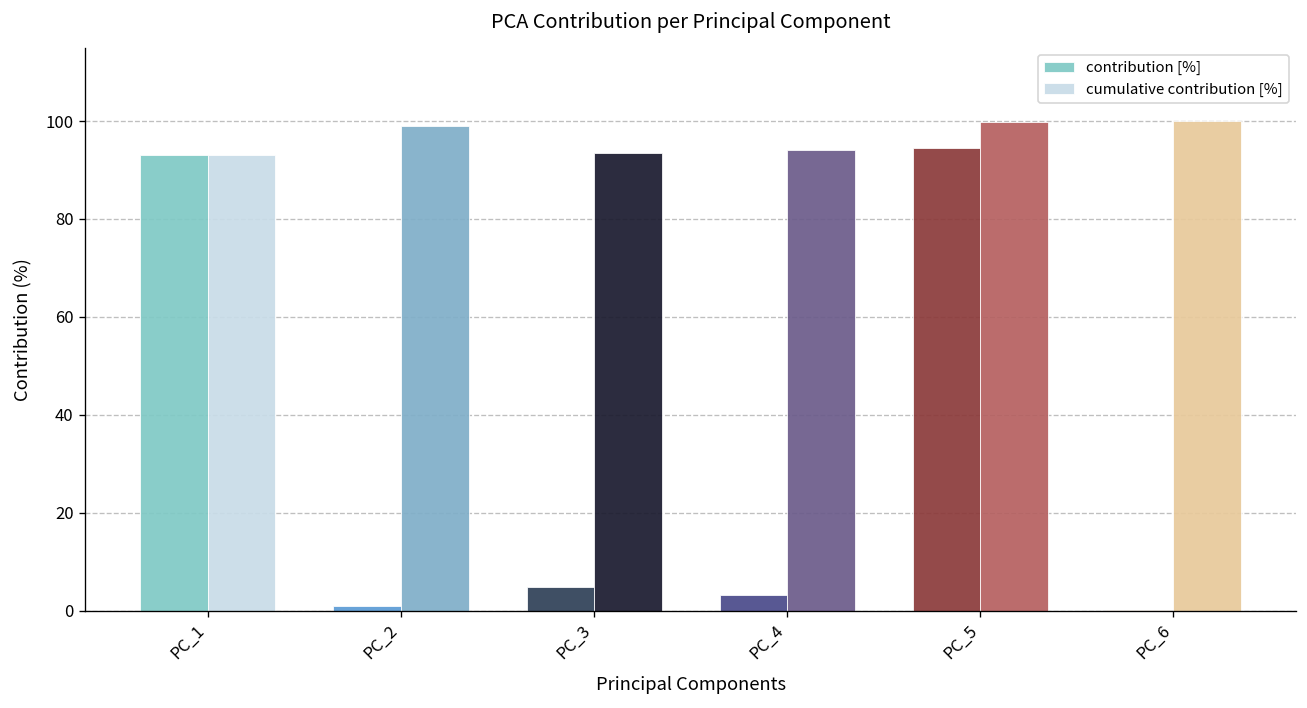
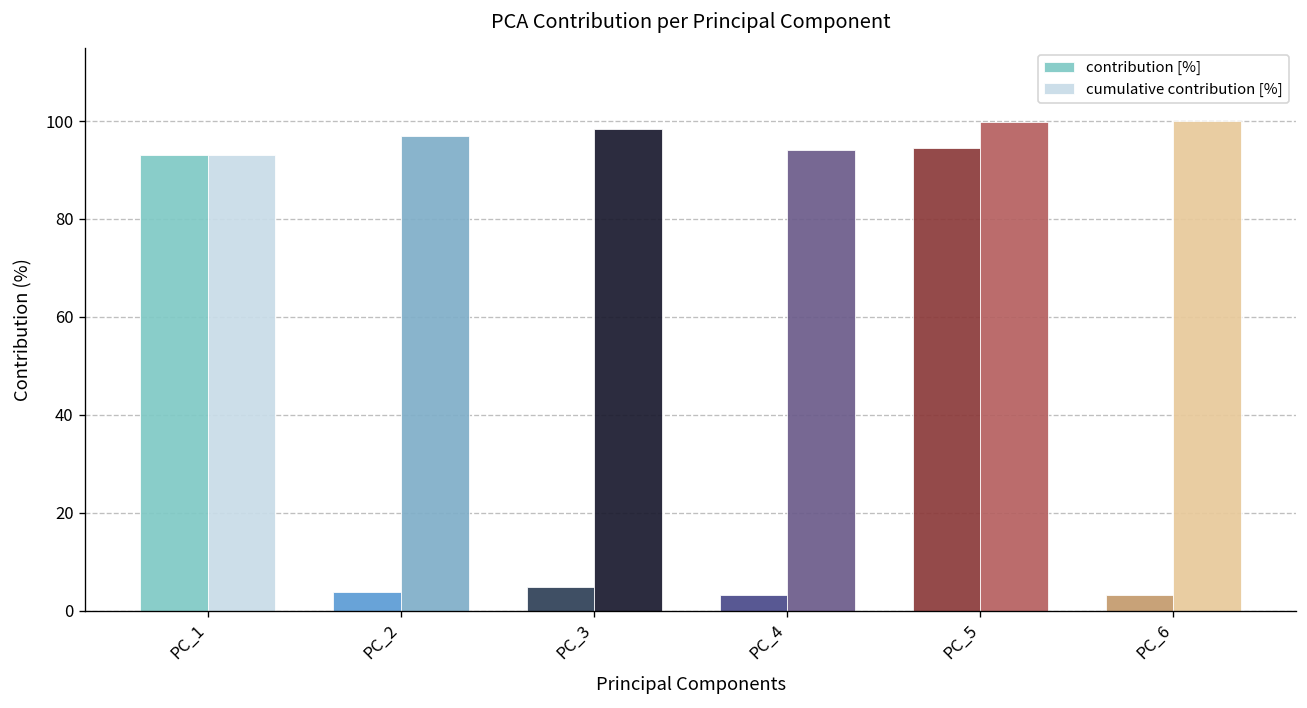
  {
    "contribution [%]": {
      "PC_1": 93,
-     "PC_2": 1,
+     "PC_2": 4,
      "PC_3": 5,
      "PC_4": 3,
      "PC_5": 95,
-     "PC_6": 0
+     "PC_6": 3
    },
    "cumulative contribution [%]": {
      "PC_1": 93,
-     "PC_2": 99,
-     "PC_3": 93,
+     "PC_2": 97,
+     "PC_3": 98,
      "PC_4": 94,
      "PC_5": 100,
      "PC_6": 100
    }
  }
